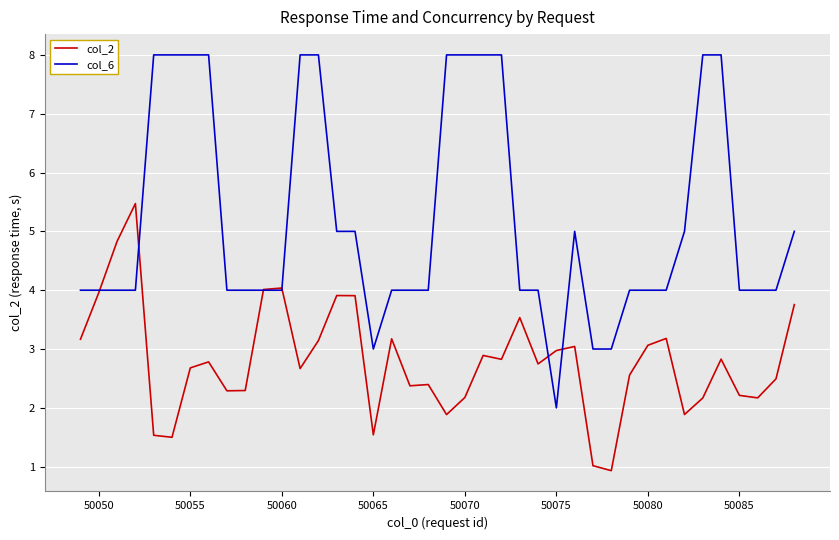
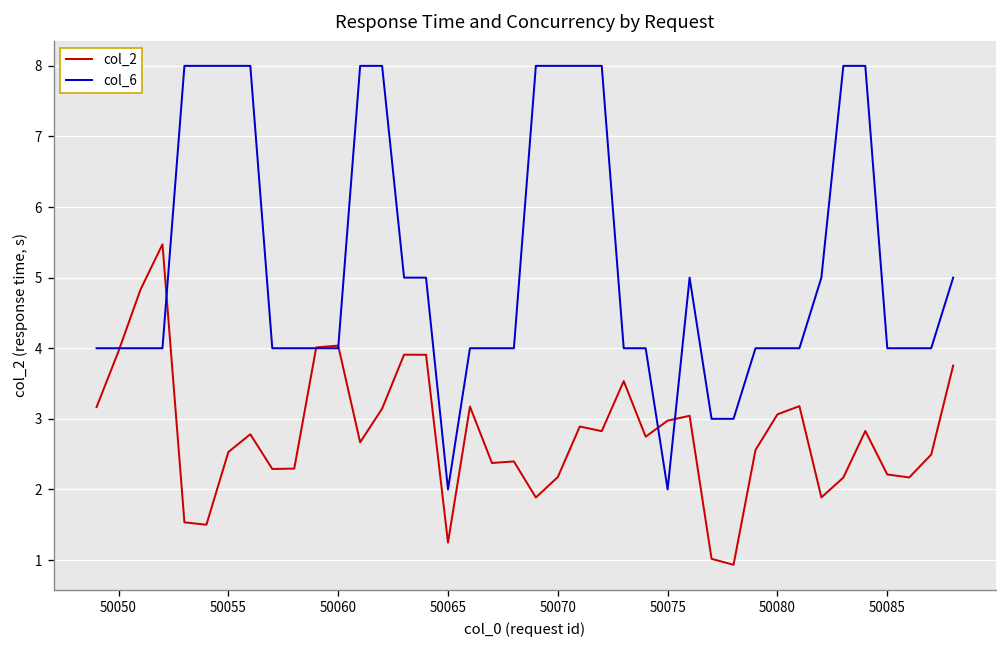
  {
    "col_2": {
-     "50055": 2.7,
-     "50065": 1.5,
+     "50055": 2.5,
+     "50065": 1.2,
      "50070": 2.2,
      "50075": 3.0,
      "50080": 3.1,
      "50085": 2.2
    },
    "col_6": {
      "50055": 8,
-     "50065": 3,
+     "50065": 2,
      "50070": 8,
      "50075": 2,
      "50080": 4,
      "50085": 4
    }
  }
